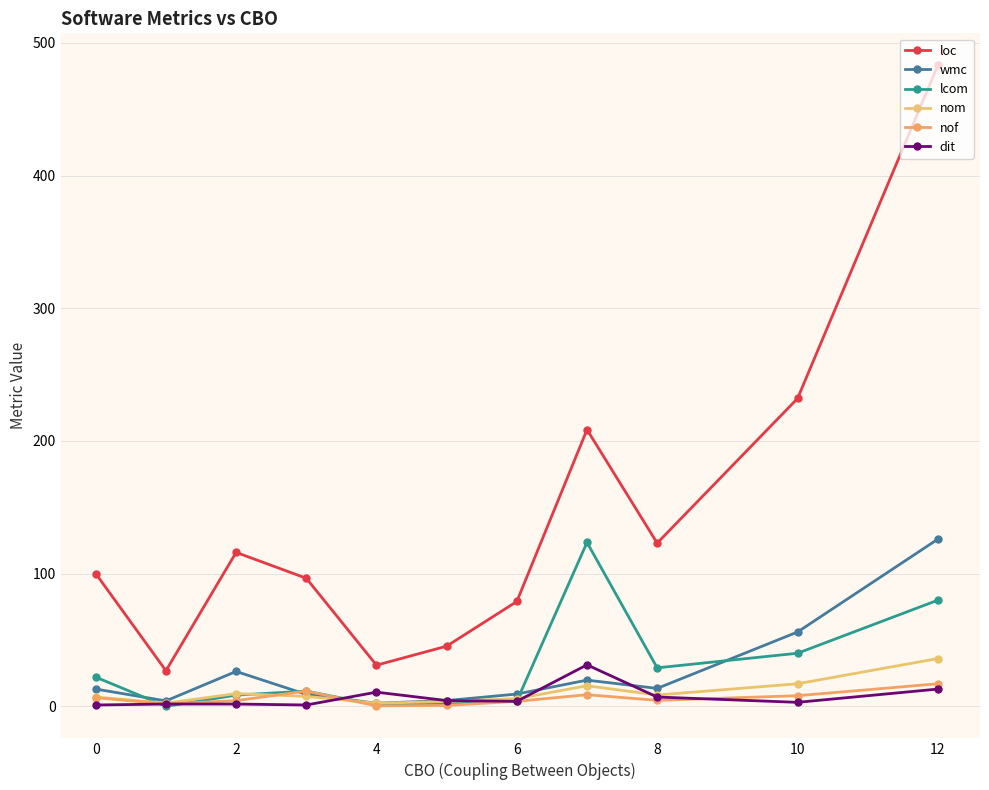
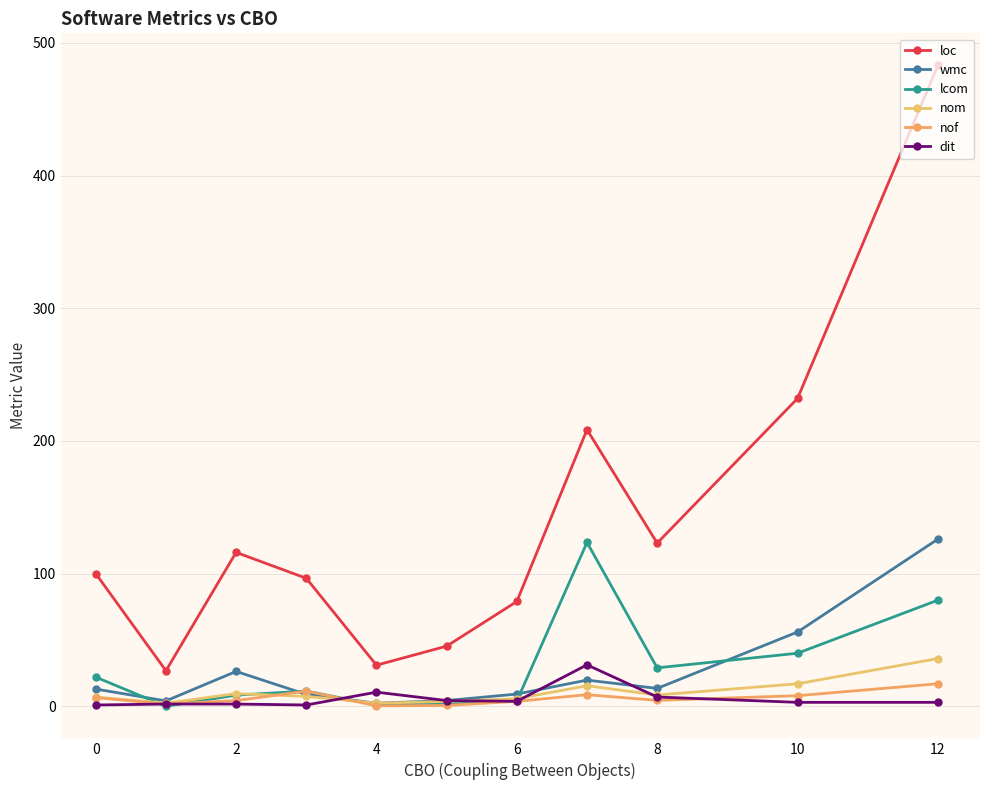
  {
    "loc": {
      "0": 100,
      "2": 116,
      "4": 31,
      "6": 79,
      "8": 123,
      "10": 232
    },
    "dit": {
      "0": 1,
      "2": 2,
      "4": 11,
      "10": 3,
-     "12": 13
+     "12": 3
    }
  }
